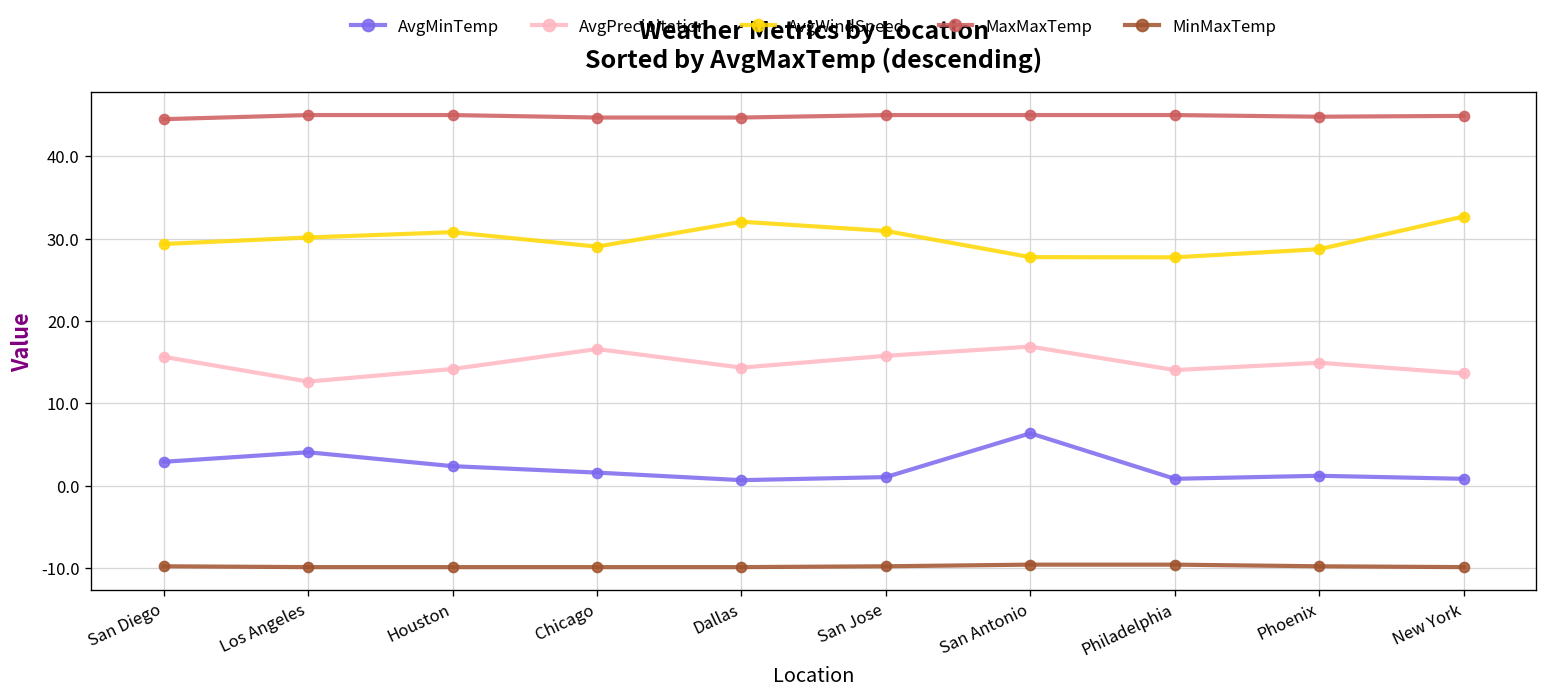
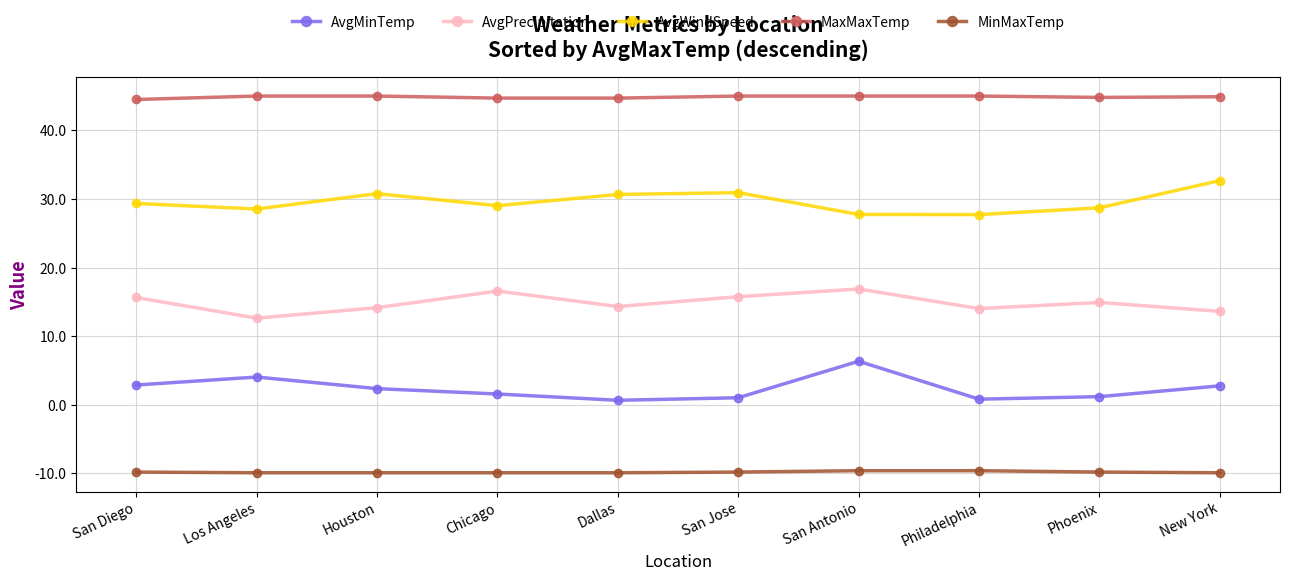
  {
    "AvgMinTemp": {
      "San Diego": 3,
      "Los Angeles": 4,
      "Houston": 2,
      "Chicago": 2,
      "Dallas": 1,
      "San Jose": 1,
      "San Antonio": 6,
      "Philadelphia": 1,
      "Phoenix": 1,
-     "New York": 1
+     "New York": 3
    },
    "AvgPrecipitation": {
      "San Diego": 16,
      "Los Angeles": 13,
      "Houston": 14,
      "Chicago": 17,
      "Dallas": 14,
      "San Jose": 16,
      "San Antonio": 17,
      "Philadelphia": 14,
      "Phoenix": 15,
      "New York": 14
    },
    "AvgWindSpeed": {
      "San Diego": 29,
-     "Los Angeles": 30,
+     "Los Angeles": 29,
      "Houston": 31,
      "Chicago": 29,
-     "Dallas": 32,
+     "Dallas": 31,
      "San Jose": 31,
      "San Antonio": 28,
      "Philadelphia": 28,
      "Phoenix": 29,
      "New York": 33
    },
    "MaxMaxTemp": {
      "San Diego": 45,
      "Los Angeles": 45,
      "Houston": 45,
      "Chicago": 45,
      "Dallas": 45,
      "San Jose": 45,
      "San Antonio": 45,
      "Philadelphia": 45,
      "Phoenix": 45,
      "New York": 45
    },
    "MinMaxTemp": {
      "San Diego": -10,
      "Los Angeles": -10,
      "Houston": -10,
      "Chicago": -10,
      "Dallas": -10,
      "San Jose": -10,
      "San Antonio": -10,
      "Philadelphia": -10,
      "Phoenix": -10,
      "New York": -10
    }
  }
